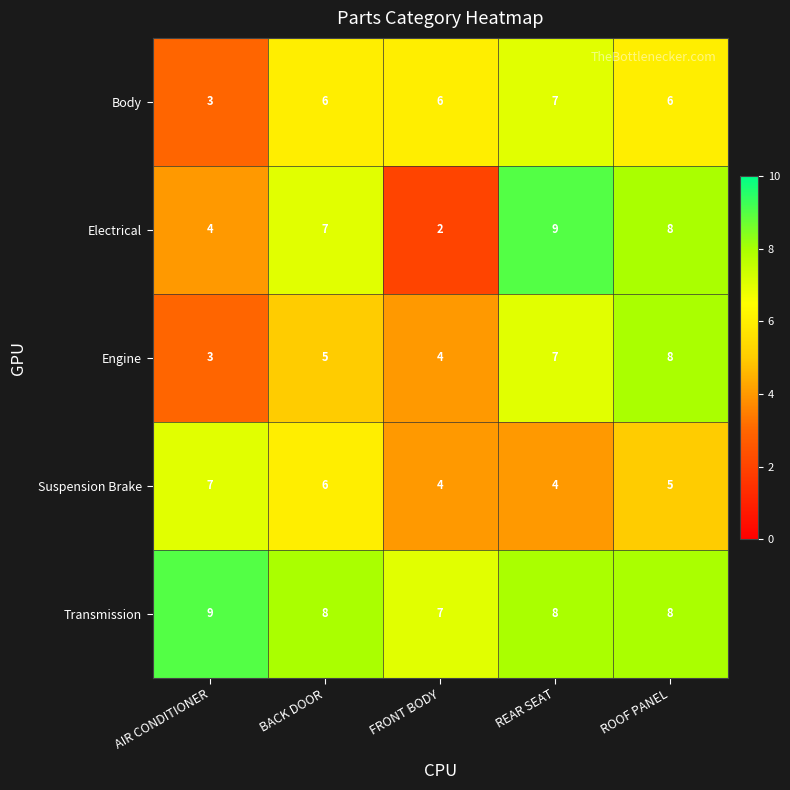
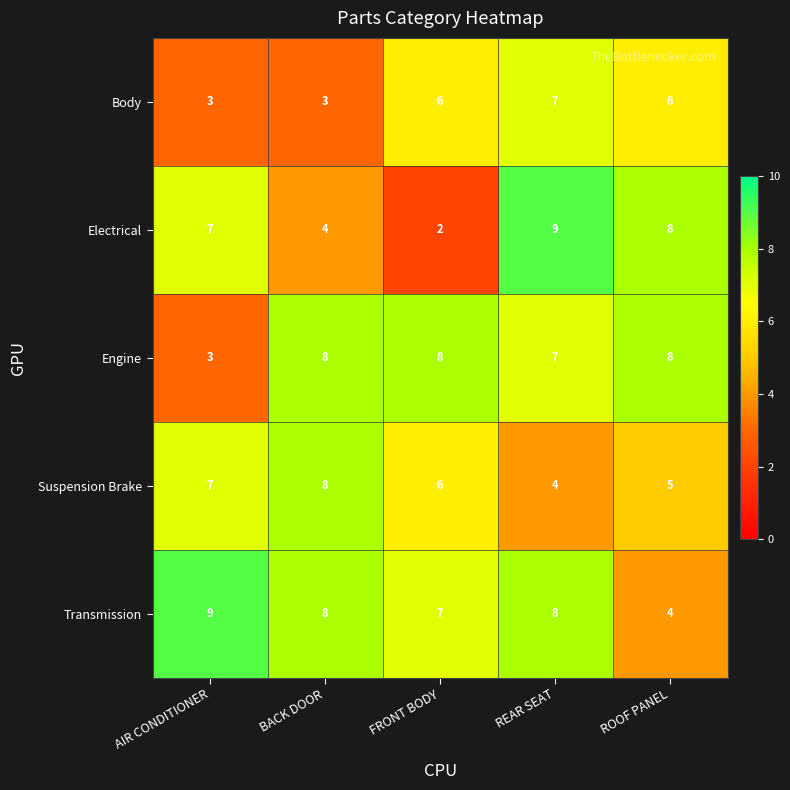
  {
    "Body": {
      "AIR CONDITIONER": 3,
-     "BACK DOOR": 6,
+     "BACK DOOR": 3,
      "FRONT BODY": 6,
      "REAR SEAT": 7
    },
    "Electrical": {
-     "AIR CONDITIONER": 4,
-     "BACK DOOR": 7,
+     "AIR CONDITIONER": 7,
+     "BACK DOOR": 4,
      "FRONT BODY": 2,
      "REAR SEAT": 9,
      "ROOF PANEL": 8
    },
    "Engine": {
      "AIR CONDITIONER": 3,
-     "BACK DOOR": 5,
-     "FRONT BODY": 4,
+     "BACK DOOR": 8,
+     "FRONT BODY": 8,
      "REAR SEAT": 7,
      "ROOF PANEL": 8
    },
    "Suspension Brake": {
      "AIR CONDITIONER": 7,
-     "BACK DOOR": 6,
-     "FRONT BODY": 4,
+     "BACK DOOR": 8,
+     "FRONT BODY": 6,
      "REAR SEAT": 4,
      "ROOF PANEL": 5
    },
    "Transmission": {
      "AIR CONDITIONER": 9,
      "BACK DOOR": 8,
      "FRONT BODY": 7,
      "REAR SEAT": 8,
-     "ROOF PANEL": 8
+     "ROOF PANEL": 4
    }
  }
